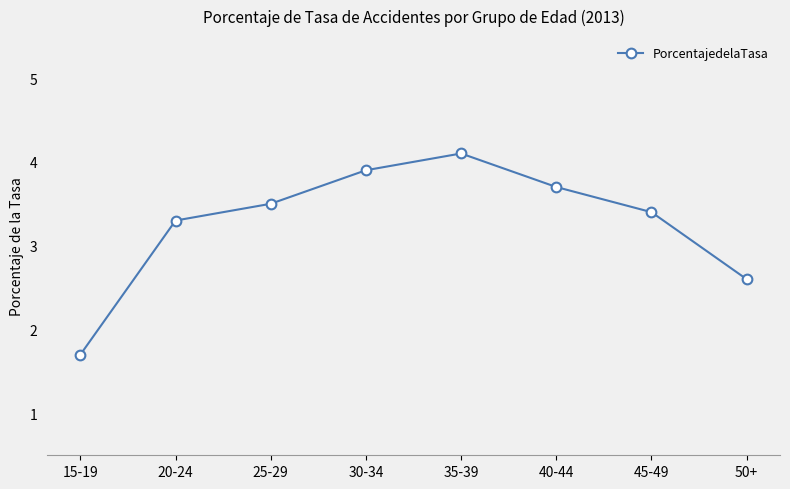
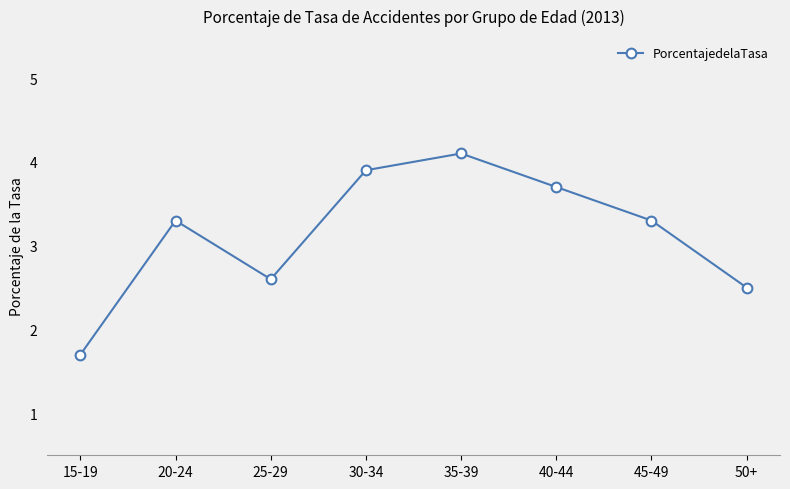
  {
    "15-19": 1.7,
    "20-24": 3.3,
-   "25-29": 3.5,
+   "25-29": 2.6,
    "30-34": 3.9,
    "35-39": 4.1,
    "40-44": 3.7,
-   "45-49": 3.4,
-   "50+": 2.6
+   "45-49": 3.3,
+   "50+": 2.5
  }
